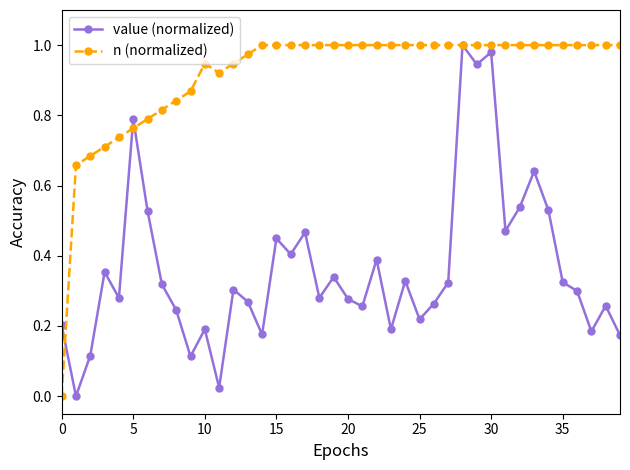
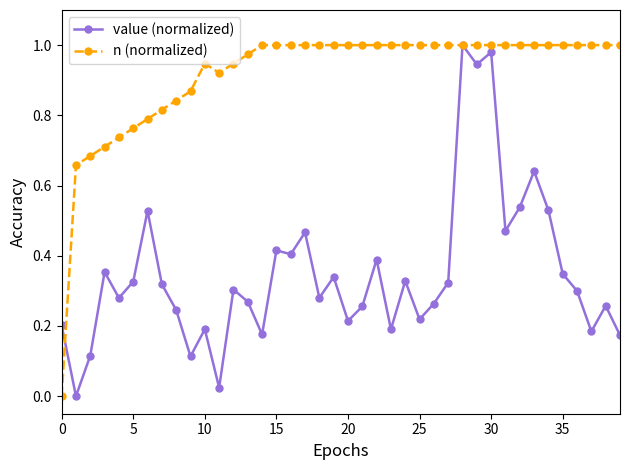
  {
    "value (normalized)": {
      "0": 0.20,
-     "5": 0.79,
+     "5": 0.33,
      "10": 0.19,
-     "15": 0.45,
-     "20": 0.28,
+     "15": 0.42,
+     "20": 0.21,
      "25": 0.22,
      "30": 0.98,
-     "35": 0.32
+     "35": 0.35
    },
    "n (normalized)": {
      "0": 0.00,
      "5": 0.76,
      "15": 1.00,
      "20": 1.00,
      "25": 1.00,
      "30": 1.00,
      "35": 1.00
    }
  }
